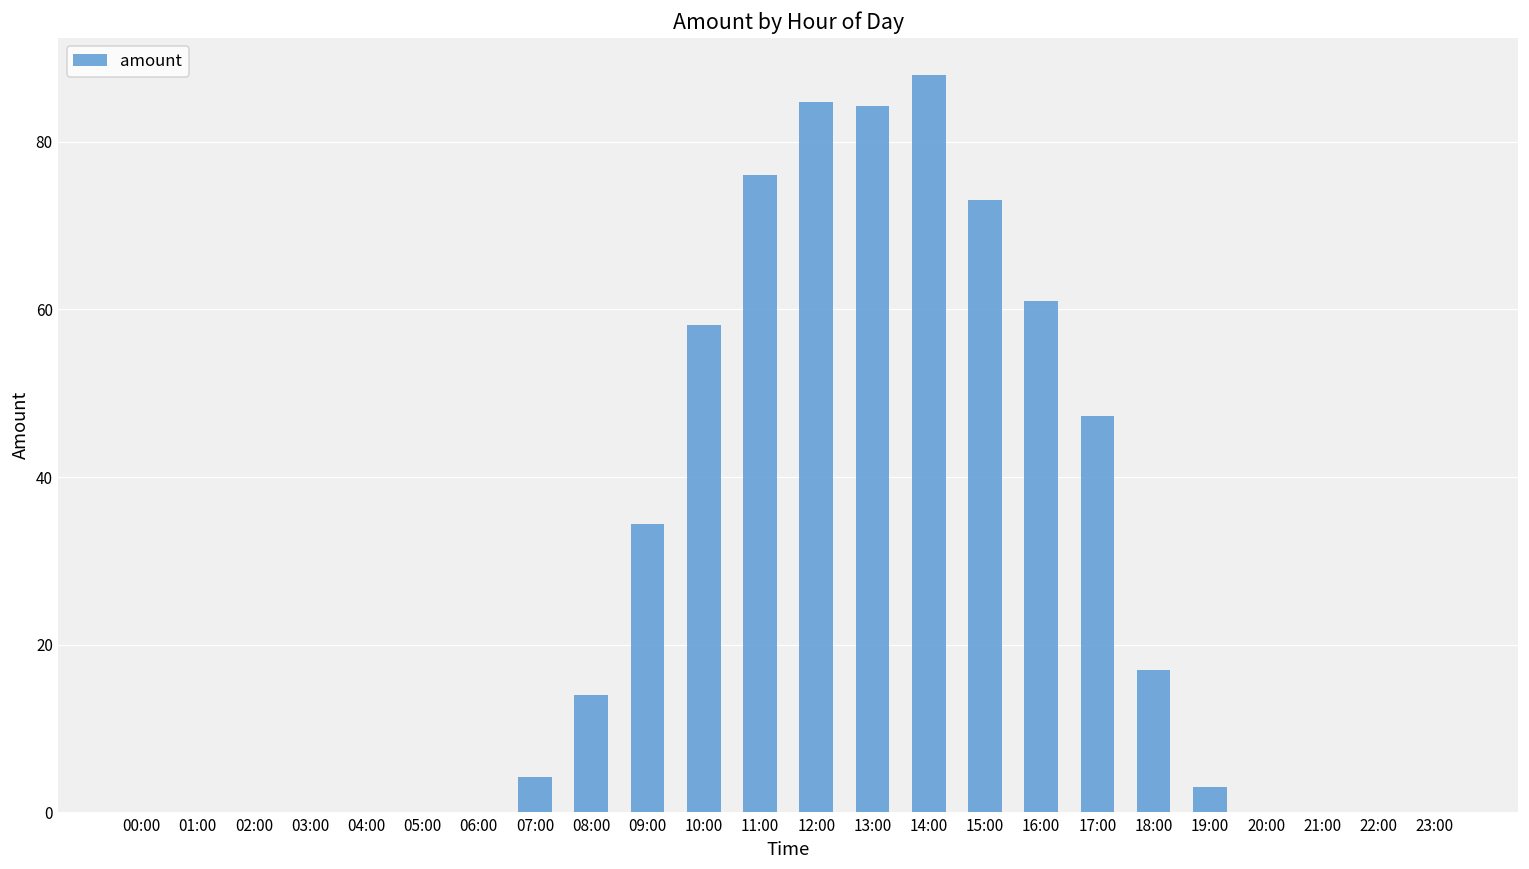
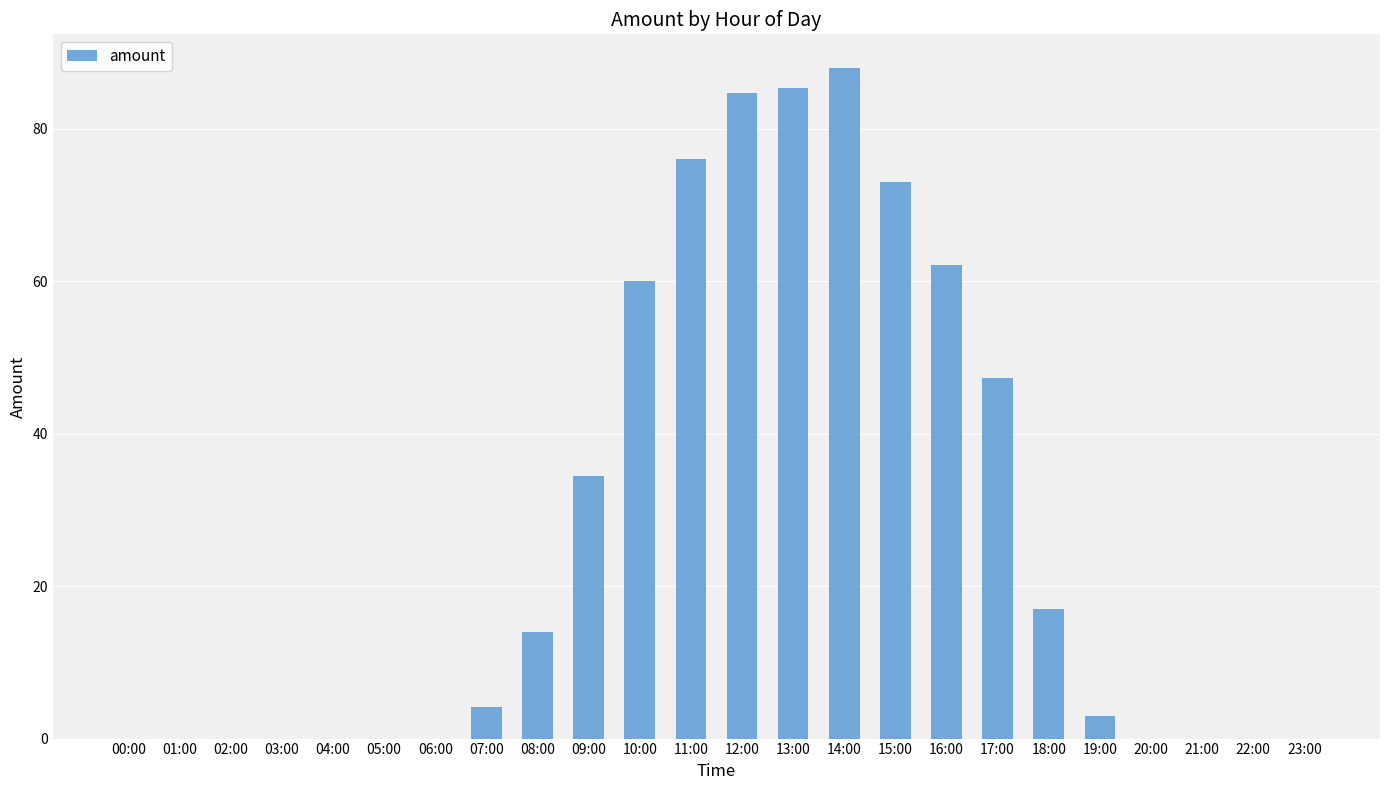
  {
    "00:00": 0,
    "01:00": 0,
    "02:00": 0,
    "03:00": 0,
    "04:00": 0,
    "05:00": 0,
    "06:00": 0,
    "07:00": 4,
    "08:00": 14,
    "09:00": 34,
-   "10:00": 58,
+   "10:00": 60,
    "11:00": 76,
    "12:00": 85,
-   "13:00": 84,
+   "13:00": 85,
    "14:00": 88,
    "15:00": 73,
-   "16:00": 61,
+   "16:00": 62,
    "17:00": 47,
    "18:00": 17,
    "19:00": 3,
    "20:00": 0,
    "21:00": 0,
    "22:00": 0,
    "23:00": 0
  }
